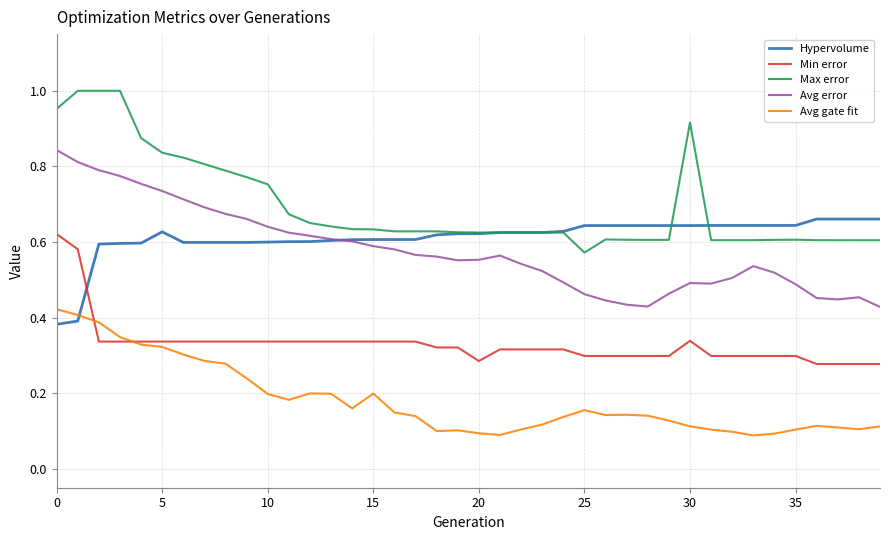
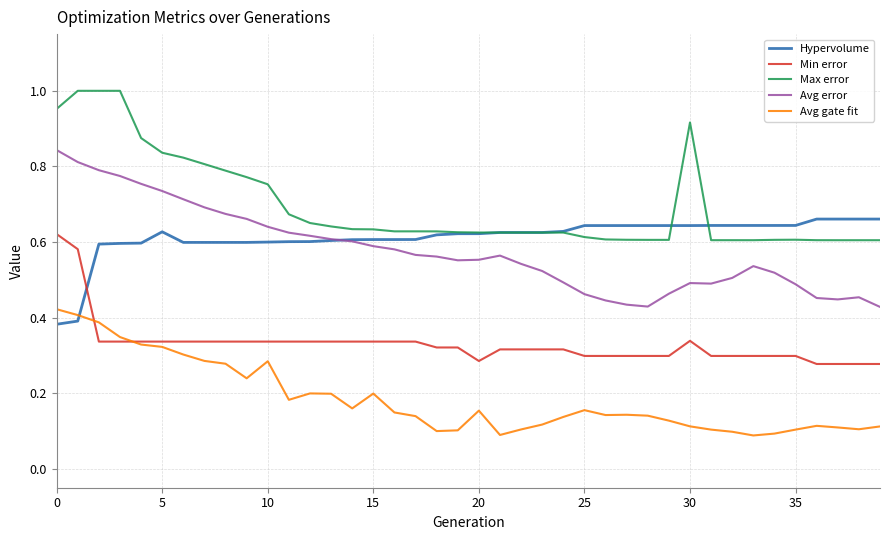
  {
    "Hypervolume": {
      "0": 0.38,
      "5": 0.63,
      "10": 0.60,
      "15": 0.61,
      "25": 0.64,
      "30": 0.64,
      "35": 0.64
    },
    "Min error": {
      "0": 0.62,
      "5": 0.34,
      "10": 0.34,
      "15": 0.34,
      "20": 0.29,
      "25": 0.30,
      "30": 0.34,
      "35": 0.30
    },
    "Max error": {
      "0": 0.95,
      "5": 0.84,
      "10": 0.75,
      "15": 0.63,
-     "25": 0.57,
+     "25": 0.61,
      "30": 0.92,
      "35": 0.61
    },
    "Avg error": {
      "0": 0.84,
      "5": 0.73,
      "10": 0.64,
      "15": 0.59,
      "20": 0.55,
      "25": 0.46,
      "30": 0.49,
      "35": 0.49
    },
    "Avg gate fit": {
      "0": 0.42,
      "5": 0.32,
-     "10": 0.20,
+     "10": 0.28,
      "15": 0.20,
-     "20": 0.09,
+     "20": 0.15,
      "25": 0.16,
      "30": 0.11,
      "35": 0.10
    }
  }
